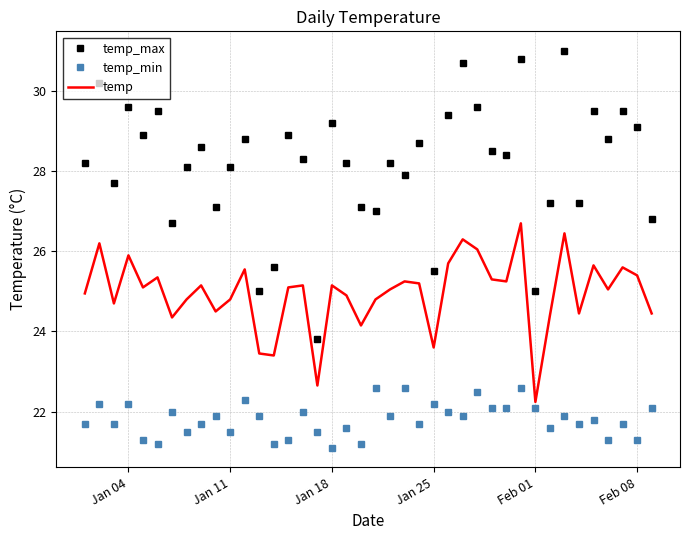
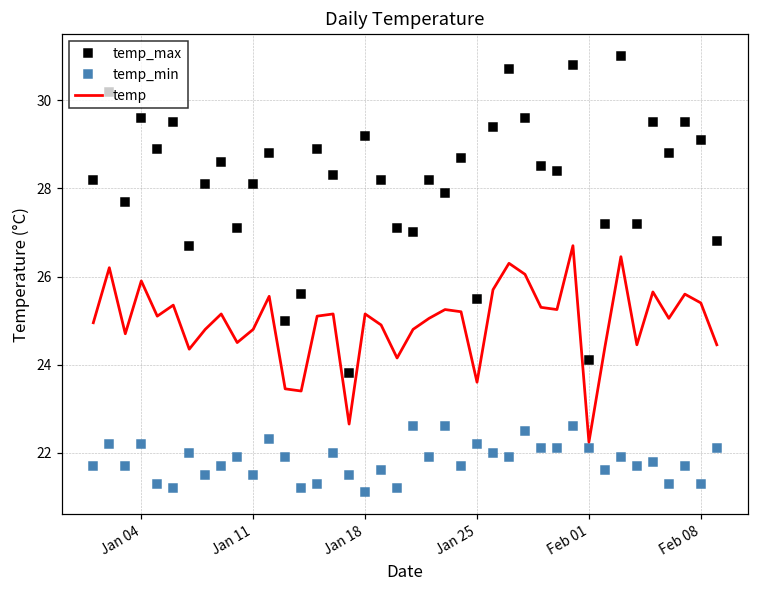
  {
    "temp_max": {
      "Jan 04": 29.6,
      "Jan 11": 28.1,
      "Jan 18": 29.2,
      "Jan 25": 25.5,
-     "Feb 01": 25.0,
+     "Feb 01": 24.1,
      "Feb 08": 29.1
    },
    "temp_min": {
      "Jan 04": 22.2,
      "Jan 11": 21.5,
      "Jan 18": 21.1,
      "Jan 25": 22.2,
      "Feb 01": 22.1,
      "Feb 08": 21.3
    },
    "temp": {
      "Jan 04": 25.9,
      "Jan 11": 24.8,
      "Jan 18": 25.2,
      "Jan 25": 23.6,
      "Feb 01": 22.2,
      "Feb 08": 25.4
    }
  }
